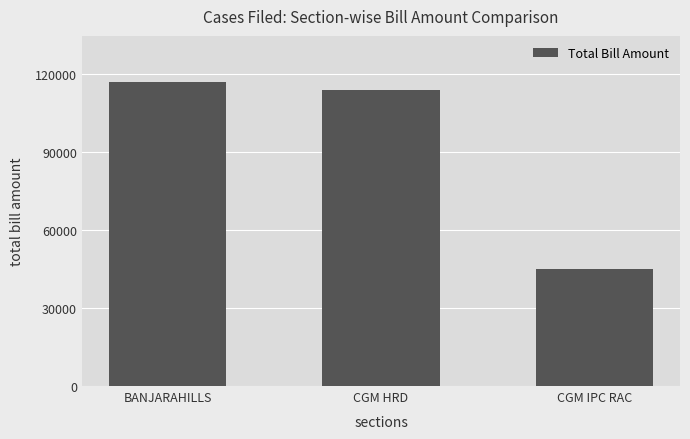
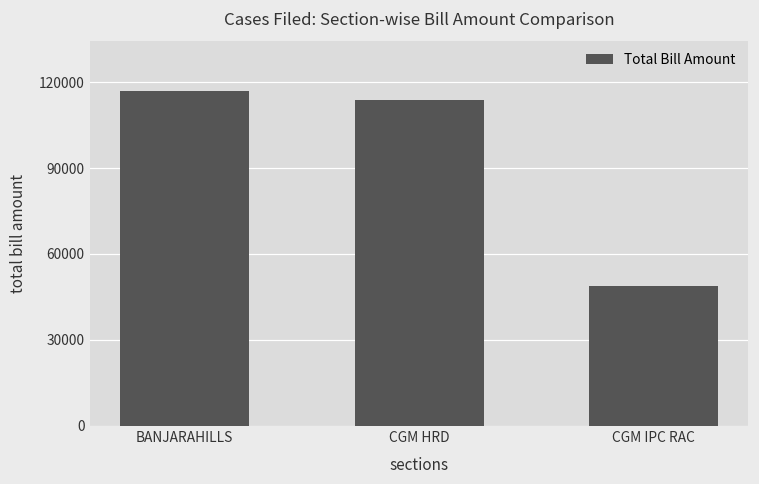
  {
    "BANJARAHILLS": 117000,
    "CGM HRD": 114000,
-   "CGM IPC RAC": 45000
+   "CGM IPC RAC": 49000
  }
